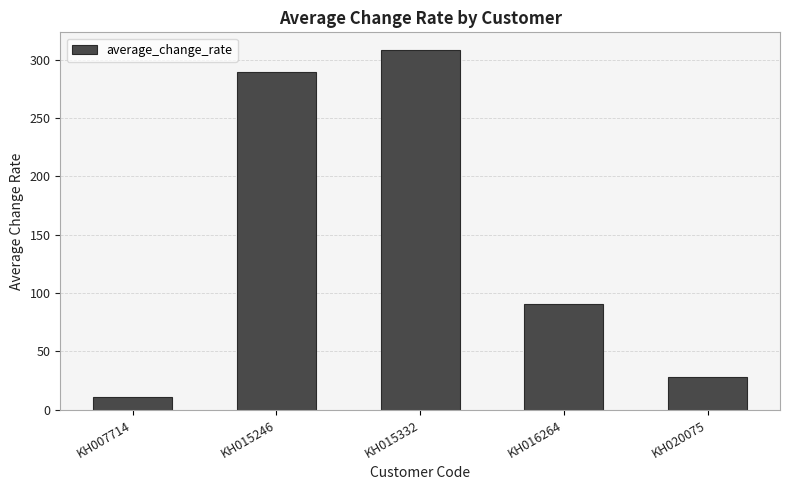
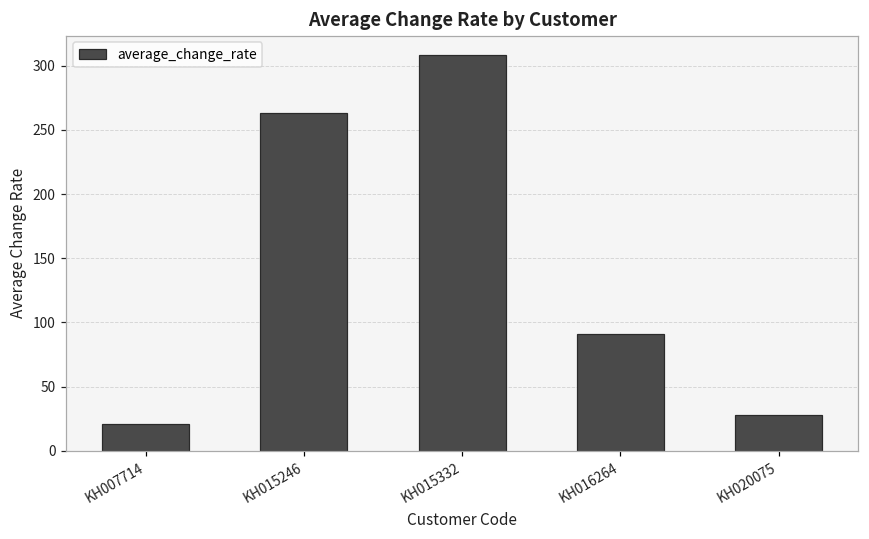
  {
-   "KH007714": 11,
-   "KH015246": 289,
+   "KH007714": 21,
+   "KH015246": 263,
    "KH015332": 308,
    "KH016264": 91,
    "KH020075": 28
  }
